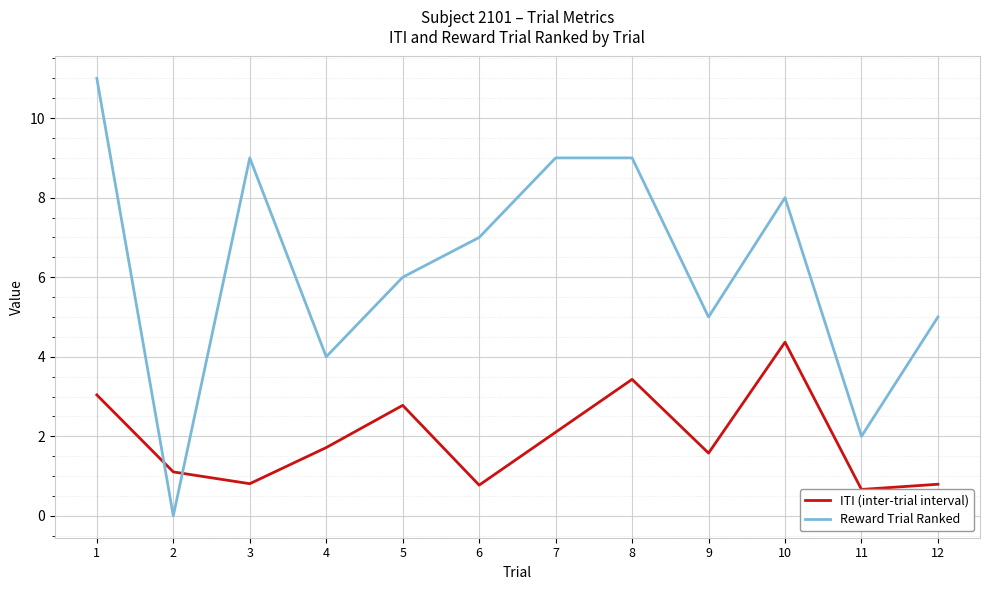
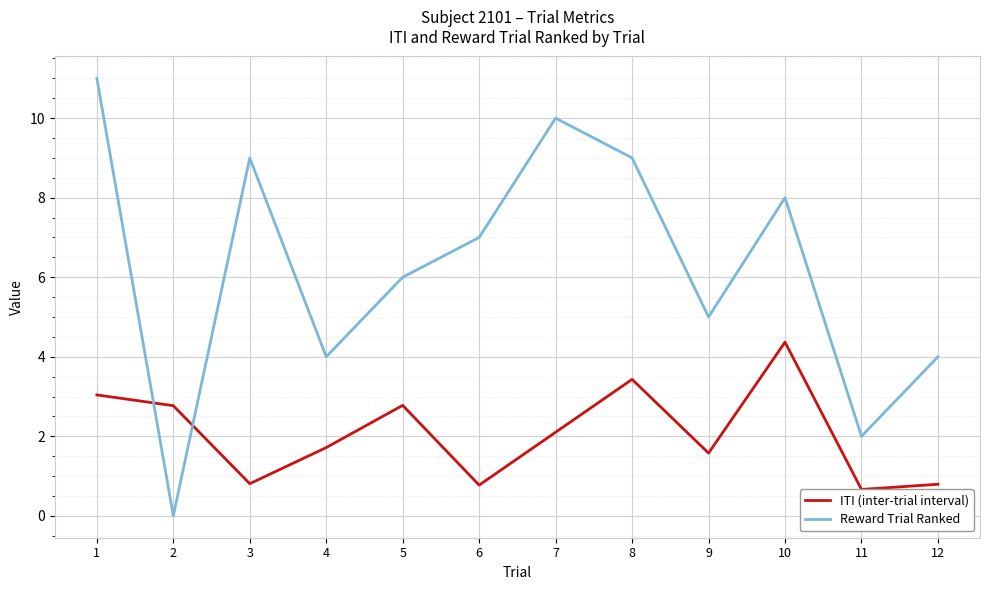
  {
    "ITI (inter-trial interval)": {
      "1": 3.0,
-     "2": 1.1,
+     "2": 2.8,
      "3": 0.8,
      "4": 1.7,
      "5": 2.8,
      "6": 0.8,
      "7": 2.1,
      "8": 3.4,
      "9": 1.6,
      "10": 4.4,
      "12": 0.8
    },
    "Reward Trial Ranked": {
      "1": 11,
      "2": 0,
      "3": 9,
      "4": 4,
      "5": 6,
      "6": 7,
-     "7": 9,
+     "7": 10,
      "8": 9,
      "9": 5,
      "10": 8,
      "11": 2,
-     "12": 5
+     "12": 4
    }
  }
